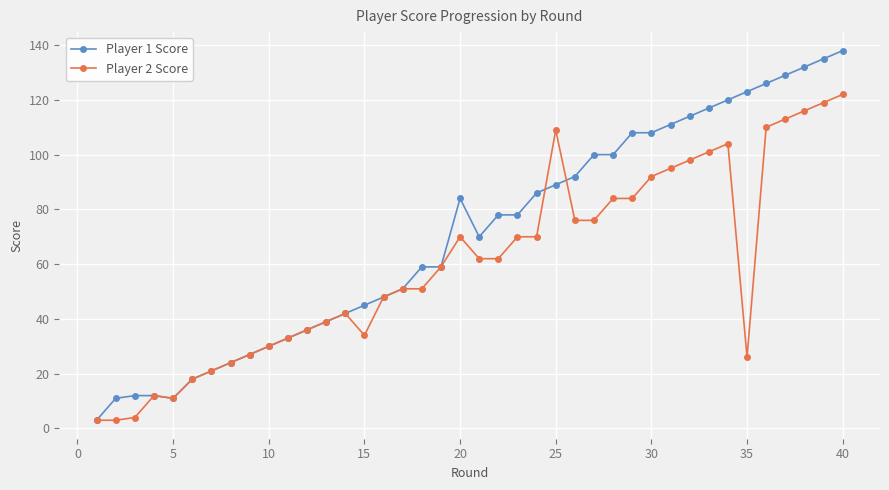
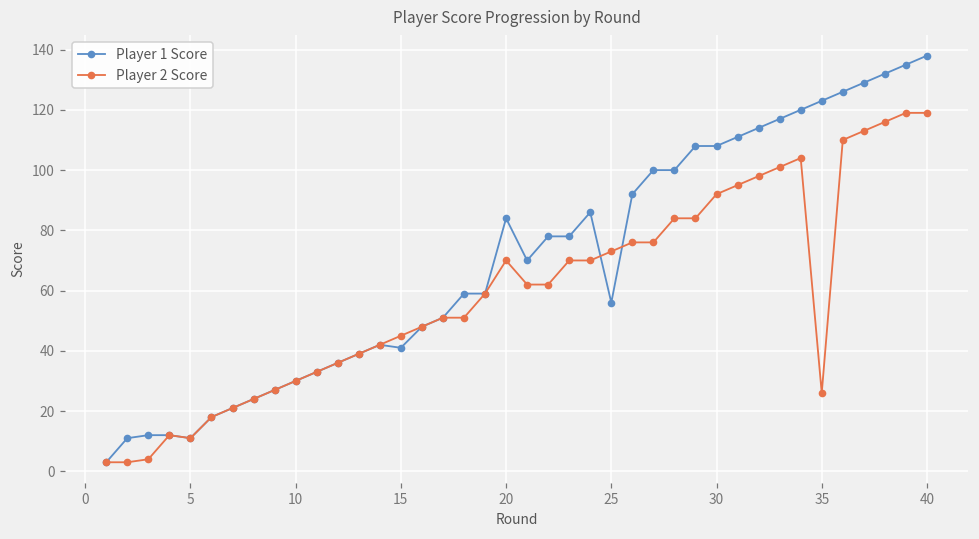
  {
    "Player 1 Score": {
-     "15": 45,
+     "15": 41,
      "20": 84,
-     "25": 89,
+     "25": 56,
      "30": 108,
      "35": 123,
      "40": 138
    },
    "Player 2 Score": {
-     "15": 34,
+     "15": 45,
      "20": 70,
-     "25": 109,
+     "25": 73,
      "30": 92,
      "35": 26,
-     "40": 122
+     "40": 119
    }
  }
